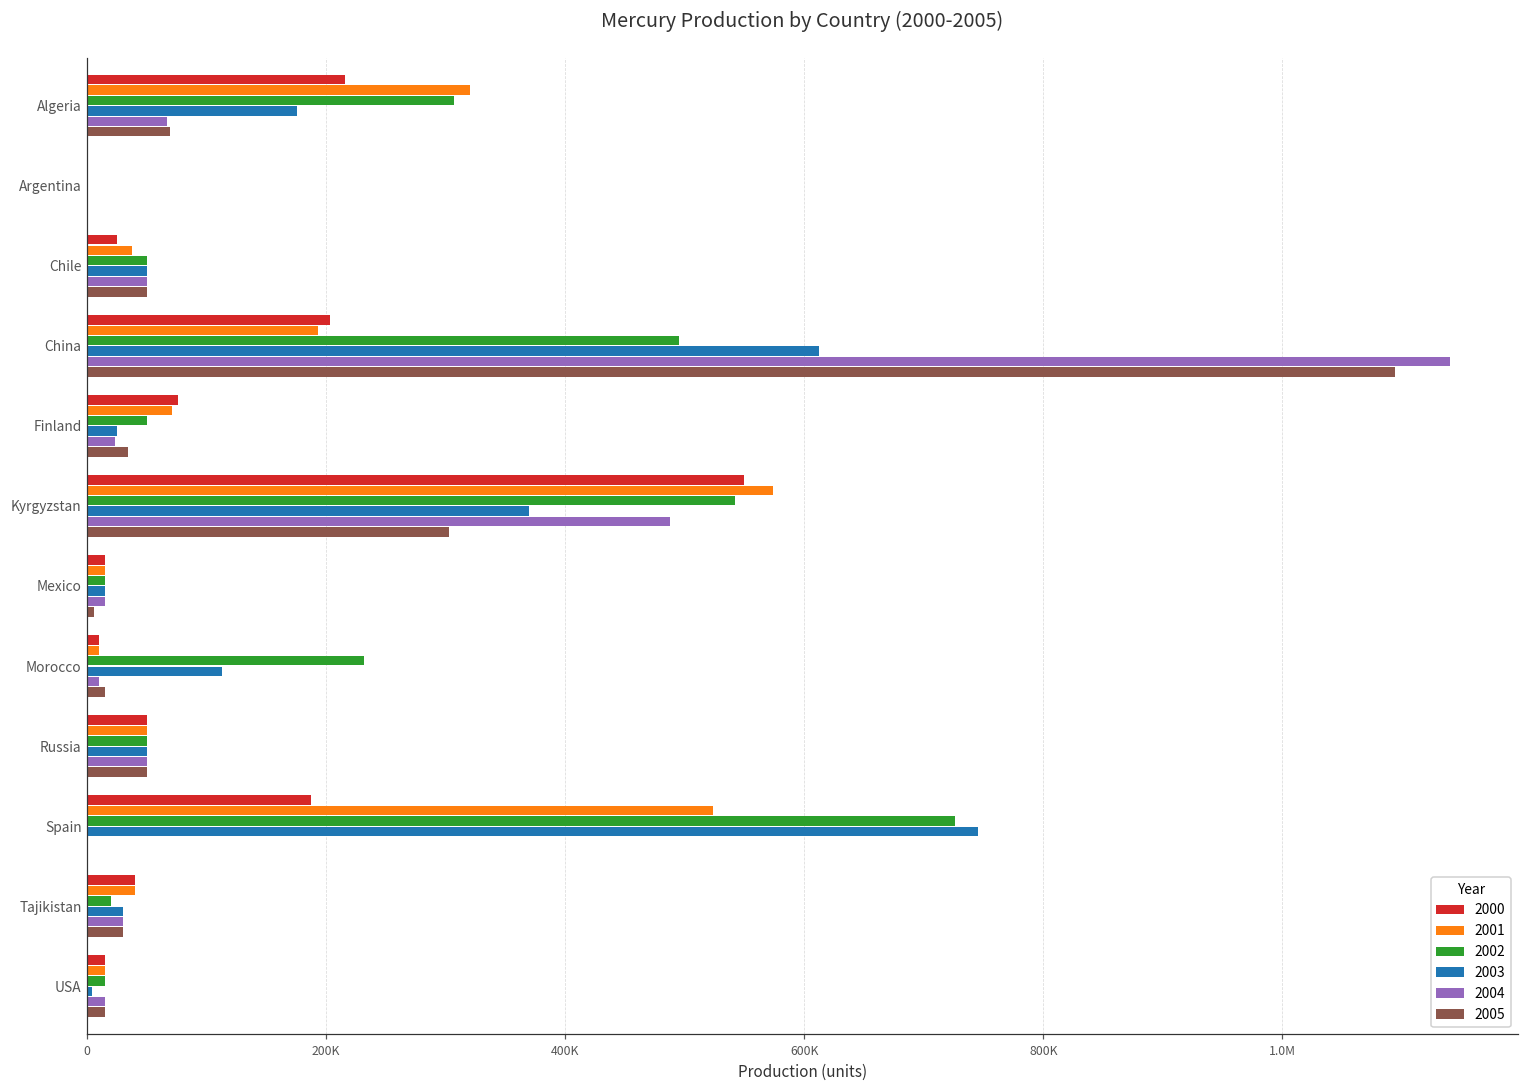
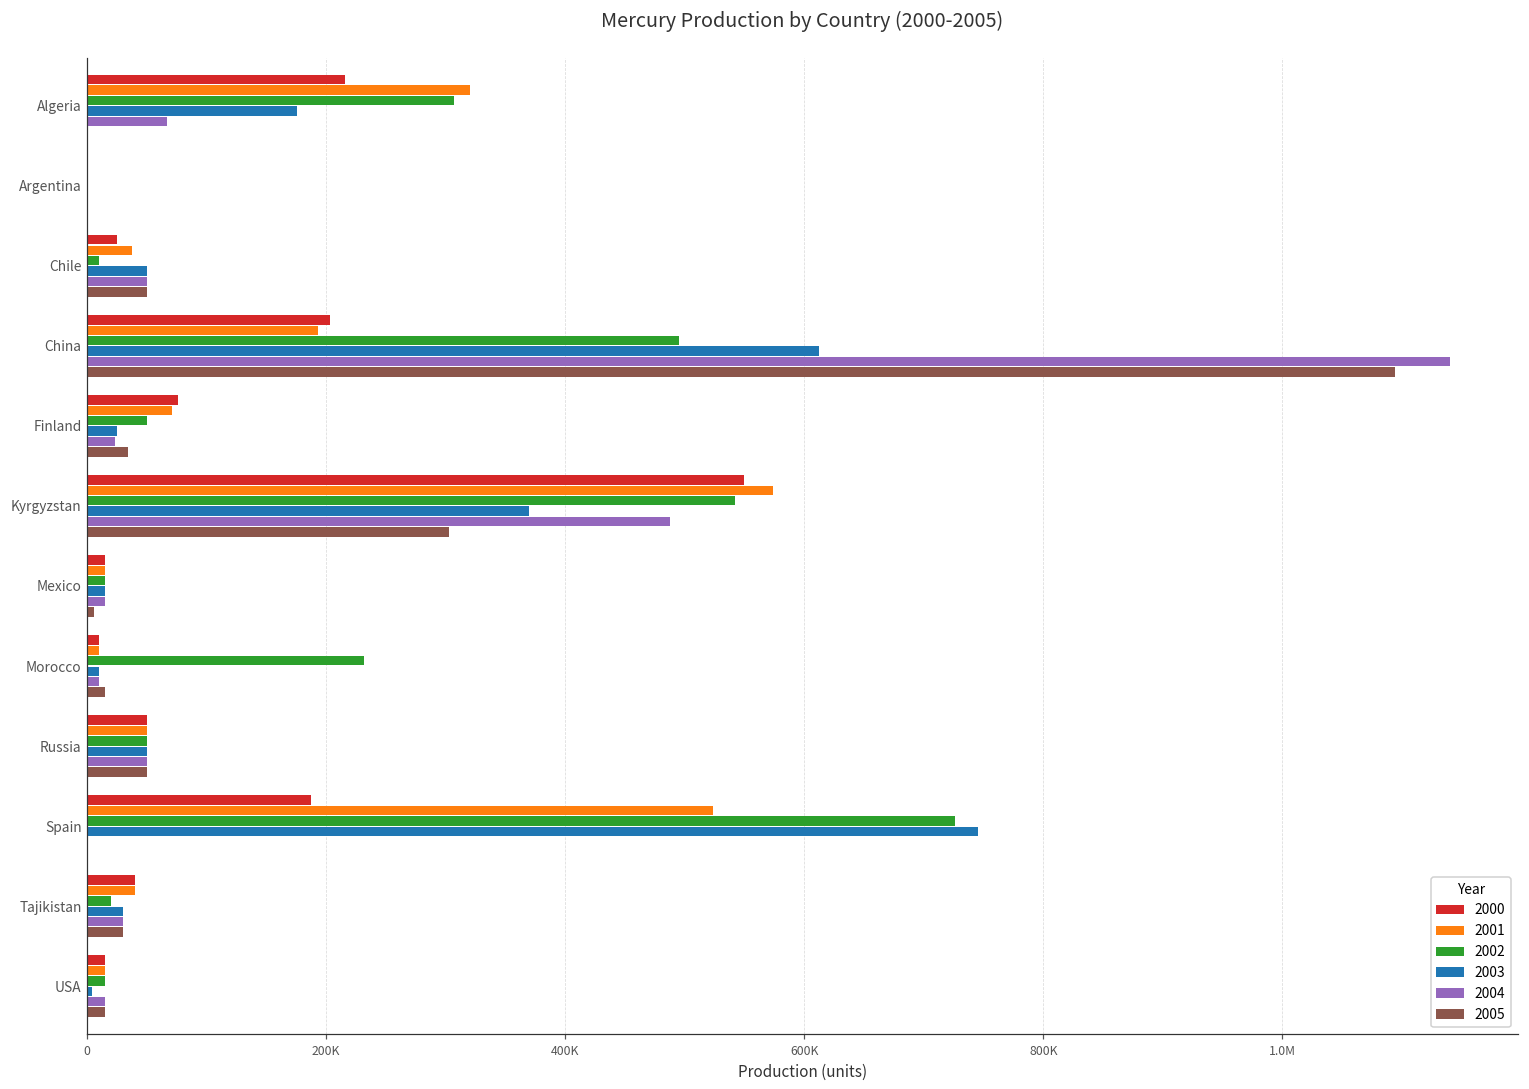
  {
    "2000": {
      "Algeria": 216000,
      "Argentina": 0,
      "Chile": 25000,
      "China": 203000,
      "Finland": 76000,
      "Kyrgyzstan": 550000,
      "Mexico": 15000,
      "Morocco": 10000,
      "Russia": 50000,
      "Spain": 187000,
      "Tajikistan": 40000,
      "USA": 15000
    },
    "2001": {
      "Algeria": 320000,
      "Argentina": 0,
      "Chile": 37000,
      "China": 193000,
      "Finland": 71000,
      "Kyrgyzstan": 574000,
      "Mexico": 15000,
      "Morocco": 10000,
      "Russia": 50000,
      "Spain": 524000,
      "Tajikistan": 40000,
      "USA": 15000
    },
    "2002": {
      "Algeria": 307000,
      "Argentina": 0,
-     "Chile": 50000,
+     "Chile": 10000,
      "China": 495000,
      "Finland": 51000,
      "Kyrgyzstan": 542000,
      "Mexico": 15000,
      "Morocco": 232000,
      "Russia": 50000,
      "Spain": 726000,
      "Tajikistan": 20000,
      "USA": 15000
    },
    "2003": {
      "Algeria": 176000,
      "Argentina": 0,
      "Chile": 50000,
      "China": 612000,
      "Finland": 25000,
      "Kyrgyzstan": 370000,
      "Mexico": 15000,
-     "Morocco": 113000,
+     "Morocco": 10000,
      "Russia": 50000,
      "Spain": 745000,
      "Tajikistan": 30000,
      "USA": 4000
    },
    "2004": {
      "Algeria": 67000,
      "Argentina": 0,
      "Chile": 50000,
      "China": 1140000,
      "Finland": 24000,
      "Kyrgyzstan": 488000,
      "Mexico": 15000,
      "Morocco": 10000,
      "Russia": 50000,
      "Spain": 0,
      "Tajikistan": 30000,
      "USA": 15000
    },
    "2005": {
-     "Algeria": 70000,
+     "Algeria": 0,
      "Argentina": 0,
      "Chile": 50000,
      "China": 1094000,
      "Finland": 34000,
      "Kyrgyzstan": 303000,
      "Mexico": 6000,
      "Morocco": 15000,
      "Russia": 50000,
      "Spain": 0,
      "Tajikistan": 30000,
      "USA": 15000
    }
  }
